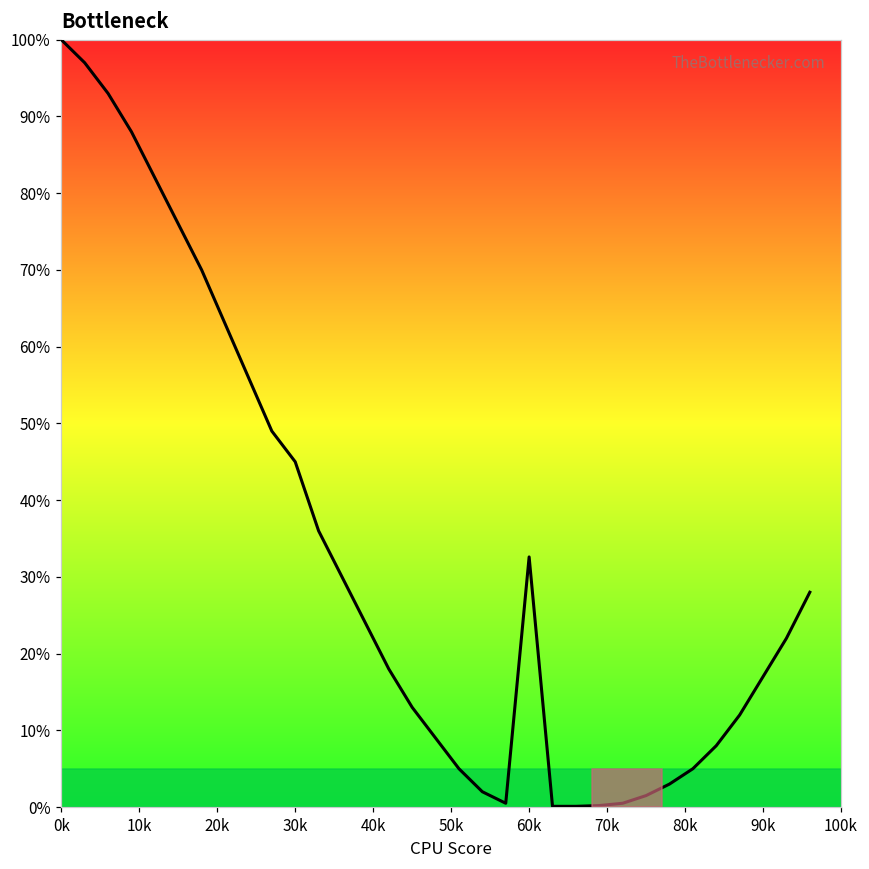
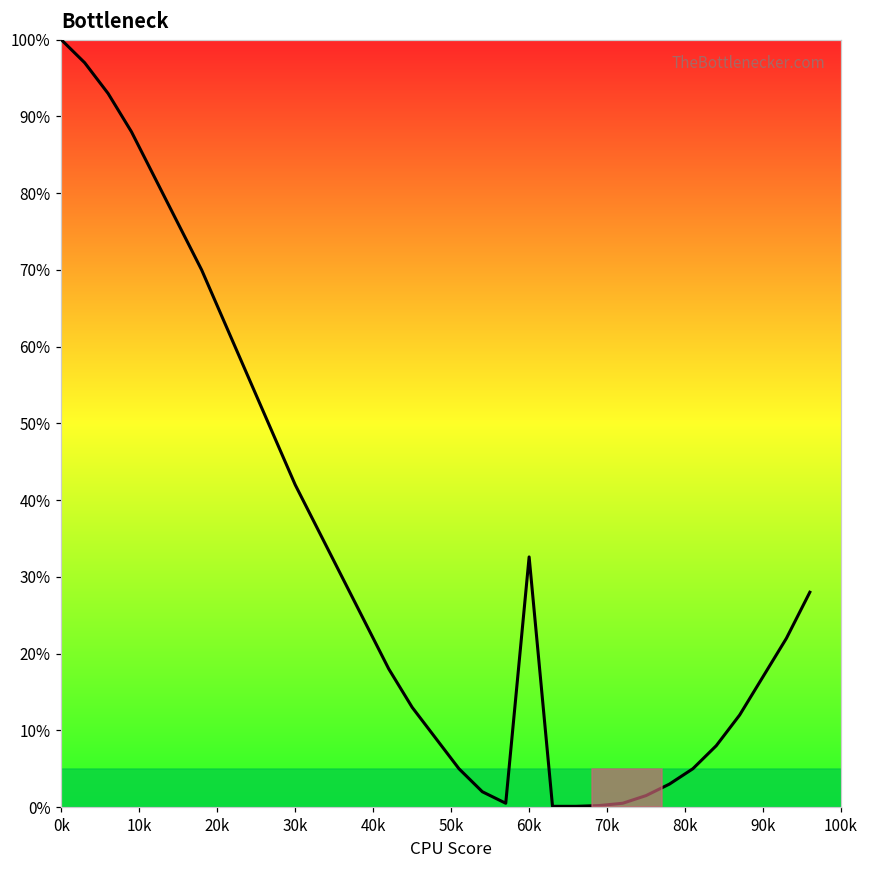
  {
    "0k": "100%",
-   "30k": "45%",
+   "30k": "42%",
    "60k": "33%",
    "90k": "17%"
  }
